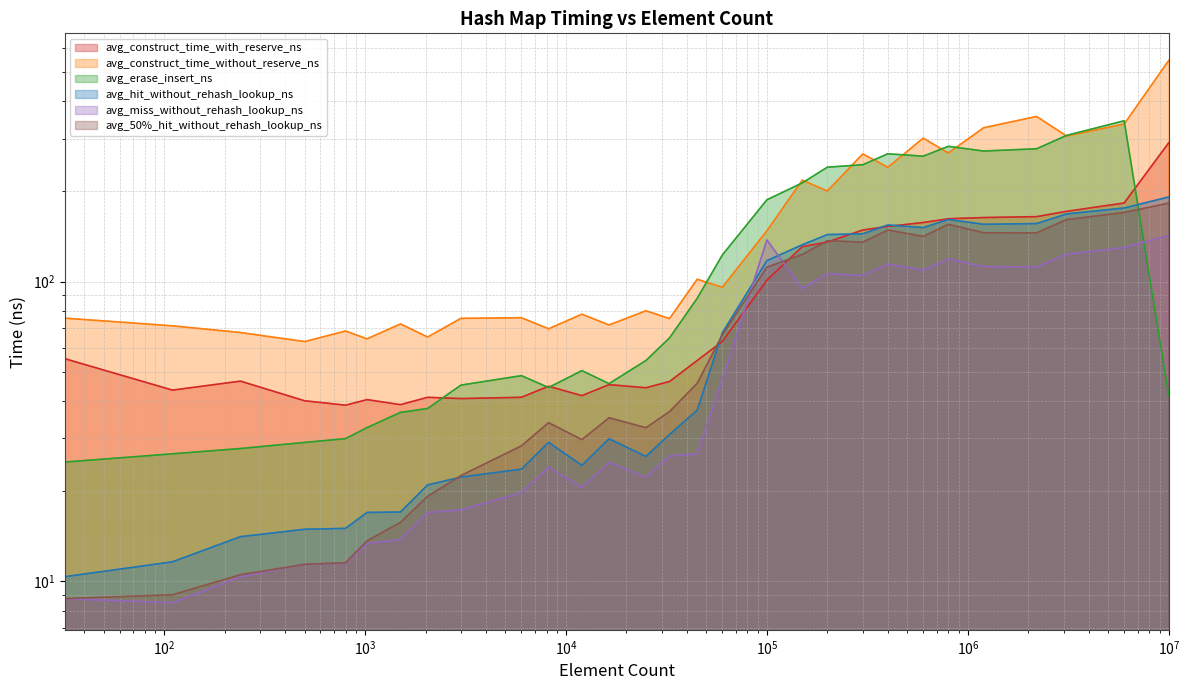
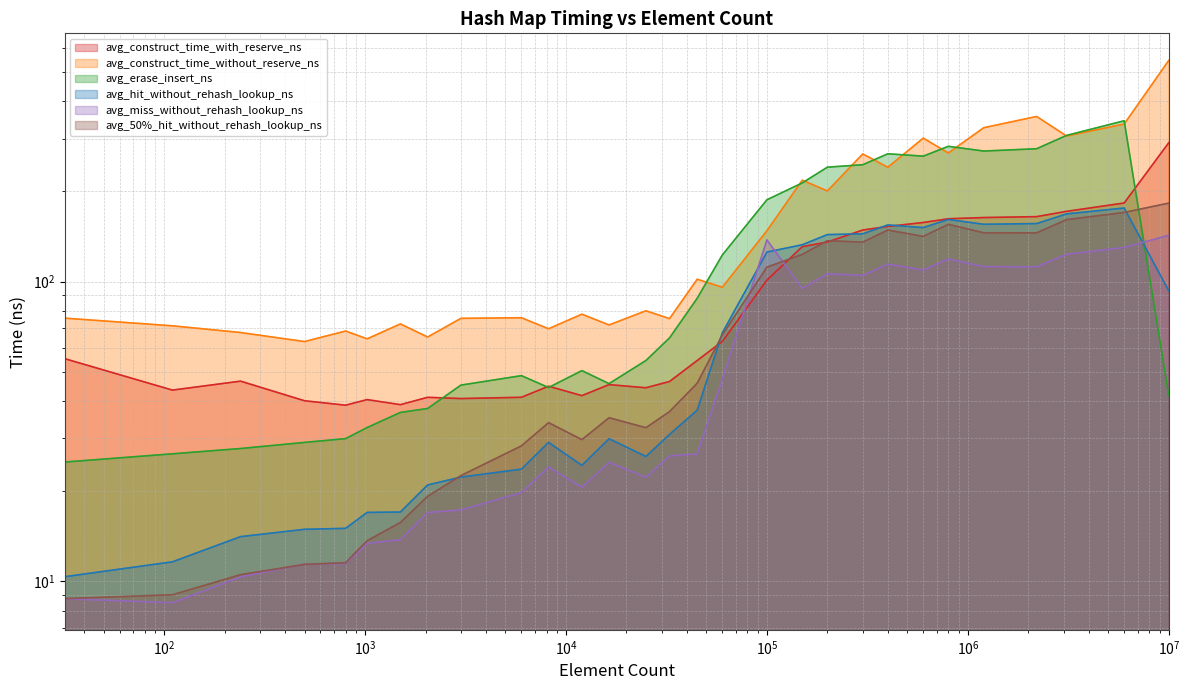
  {
    "avg_erase_insert_ns": {
      "10^5": 190,
      "10^7": 42
    },
    "avg_hit_without_rehash_lookup_ns": {
-     "10^5": 118,
-     "10^7": 190
+     "10^5": 126,
+     "10^7": 93
    },
    "avg_miss_without_rehash_lookup_ns": {
      "10^5": 140,
      "10^7": 140
    }
  }
